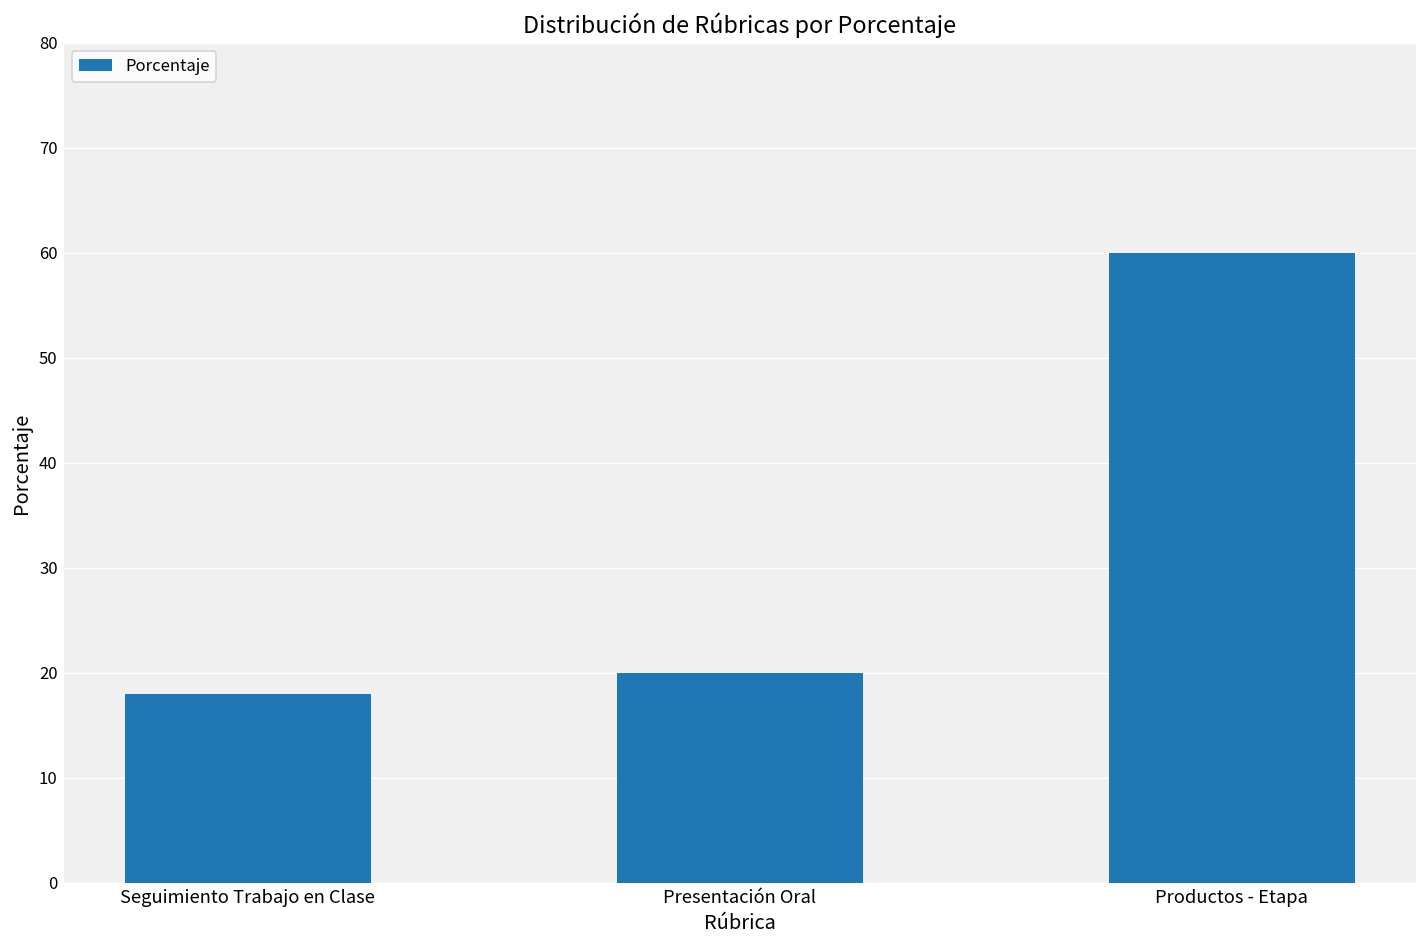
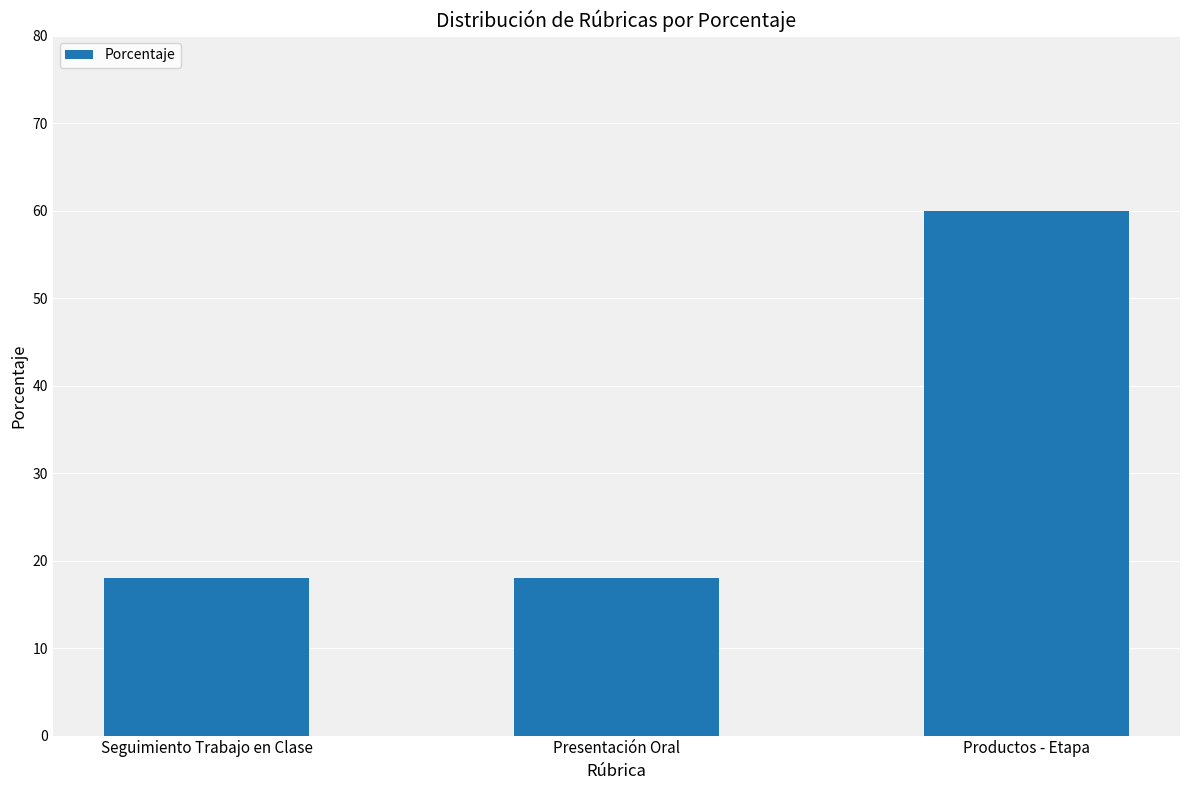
  {
    "Seguimiento Trabajo en Clase": 18,
-   "Presentación Oral": 20,
+   "Presentación Oral": 18,
    "Productos - Etapa": 60
  }
